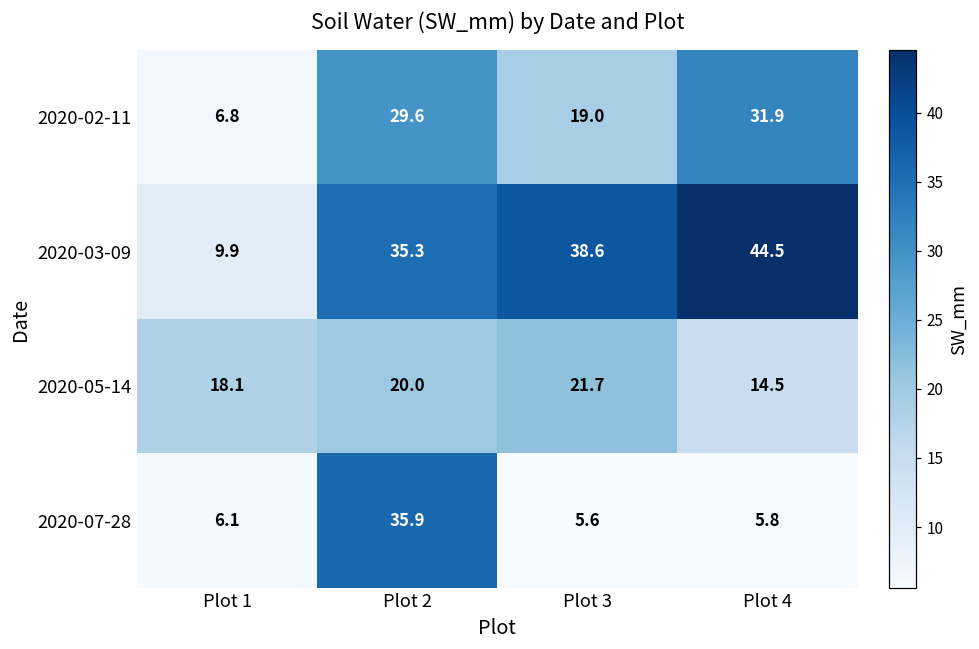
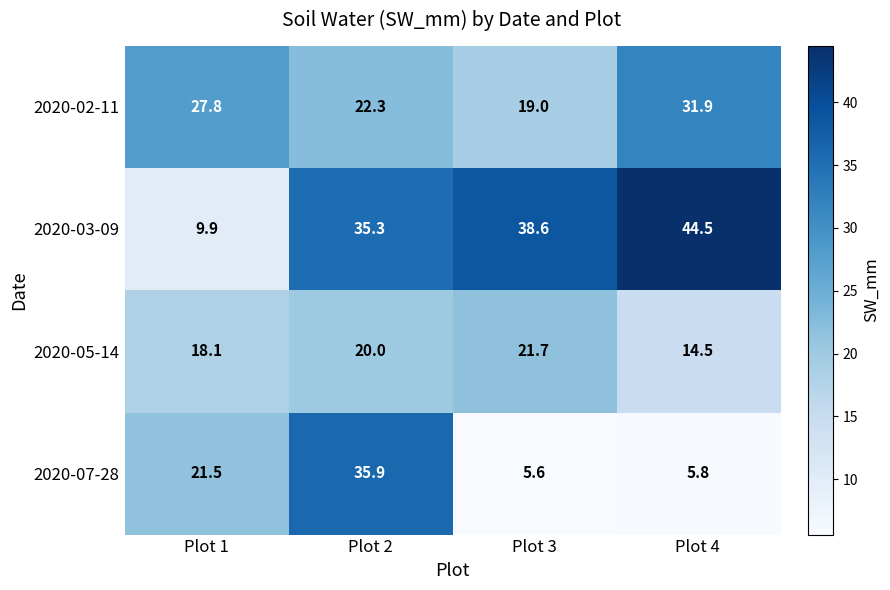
  {
    "2020-02-11": {
-     "Plot 1": 6.8,
-     "Plot 2": 29.6,
+     "Plot 1": 27.8,
+     "Plot 2": 22.3,
      "Plot 3": 19.0,
      "Plot 4": 31.9
    },
    "2020-03-09": {
      "Plot 1": 9.9,
      "Plot 2": 35.3,
      "Plot 3": 38.6,
      "Plot 4": 44.5
    },
    "2020-05-14": {
      "Plot 1": 18.1,
      "Plot 2": 20.0,
      "Plot 3": 21.7,
      "Plot 4": 14.5
    },
    "2020-07-28": {
-     "Plot 1": 6.1,
+     "Plot 1": 21.5,
      "Plot 2": 35.9,
      "Plot 3": 5.6,
      "Plot 4": 5.8
    }
  }
